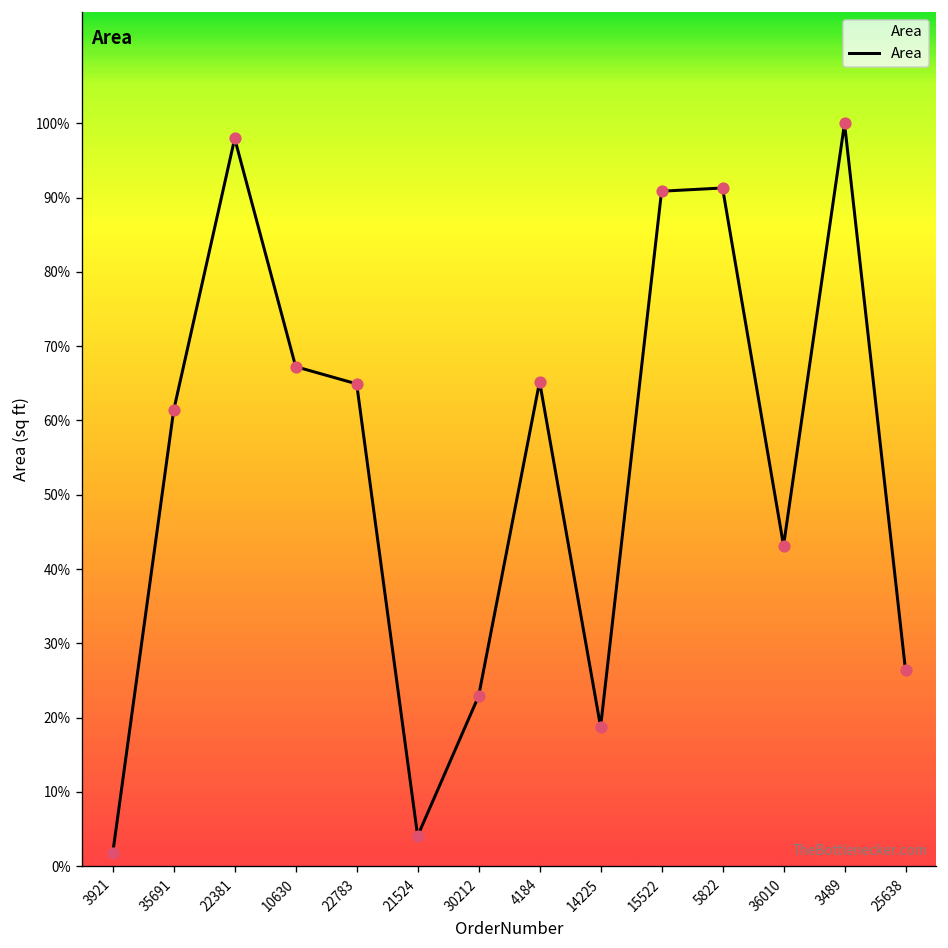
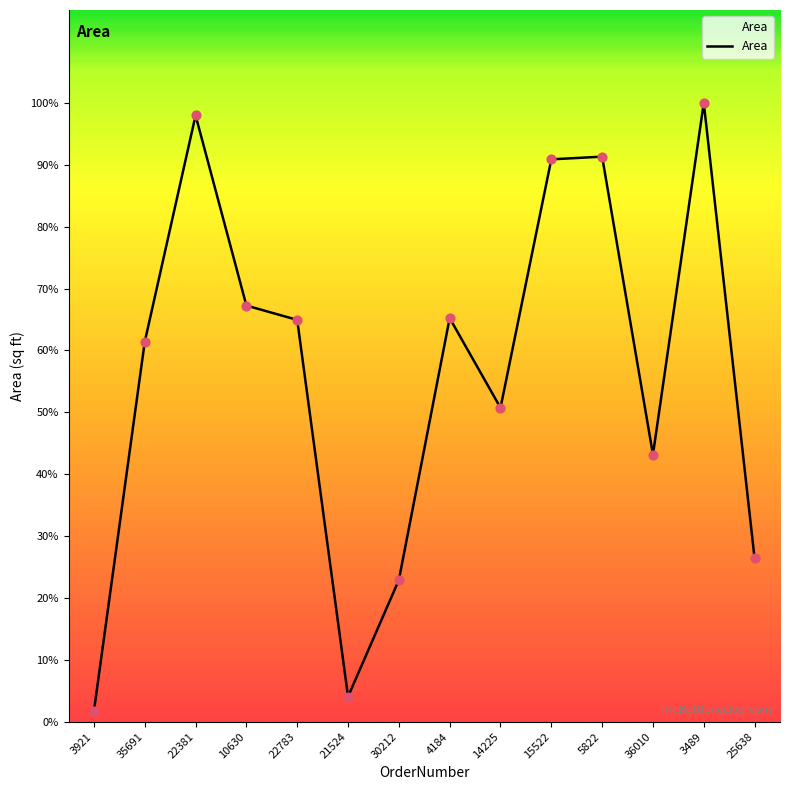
  {
    "3921": "2%",
    "35691": "61%",
    "22381": "98%",
    "10630": "67%",
    "22783": "65%",
    "21524": "4%",
    "30212": "23%",
    "4184": "65%",
-   "14225": "19%",
+   "14225": "51%",
    "15522": "91%",
    "5822": "91%",
    "36010": "43%",
    "3489": "100%",
    "25638": "26%"
  }
